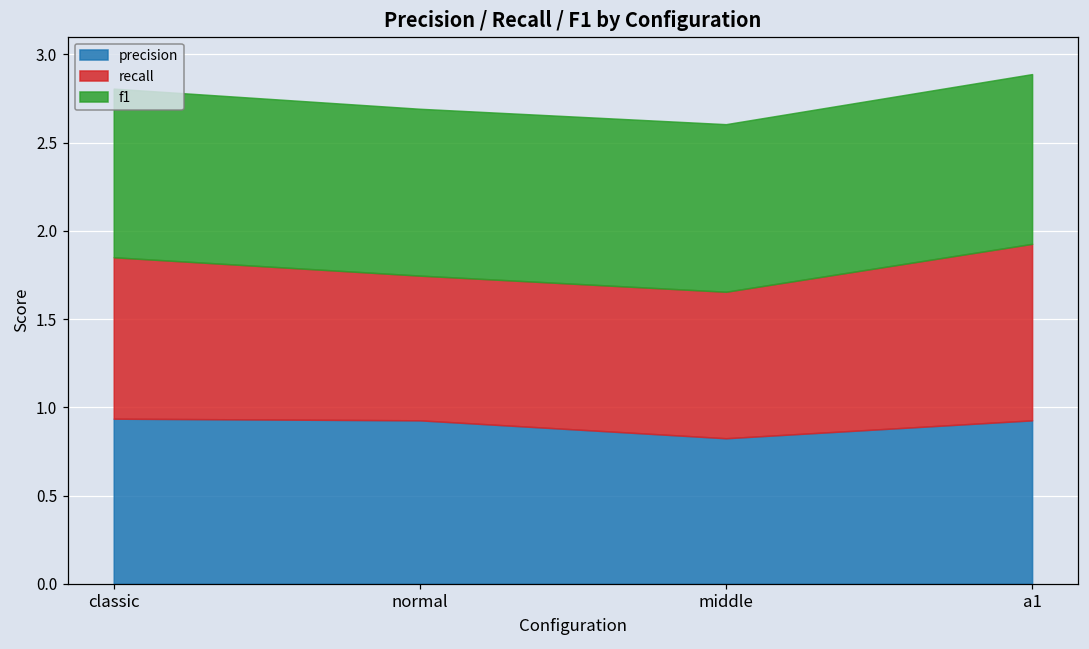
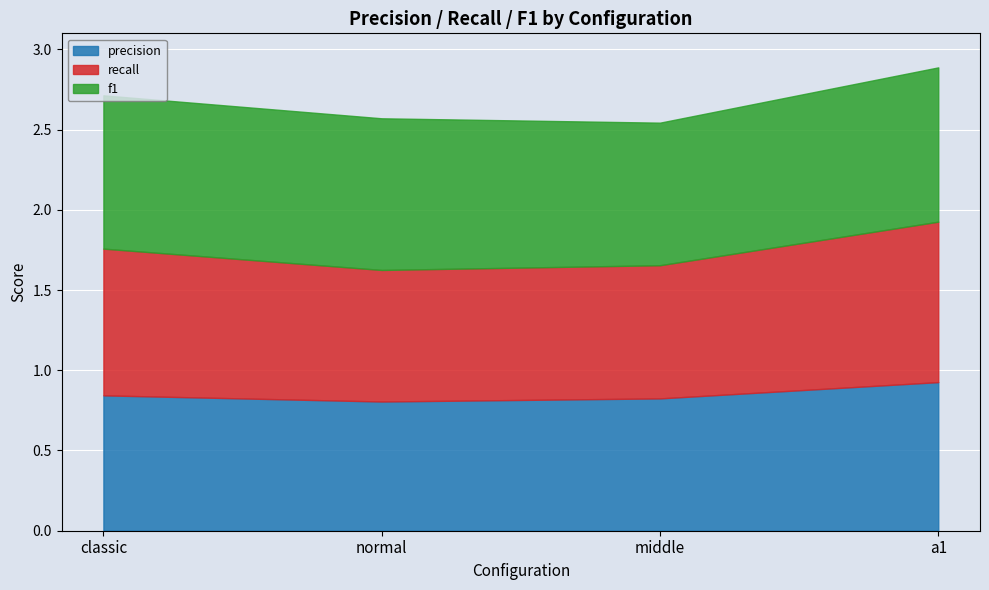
  {
    "precision": {
-     "classic": 0.94,
-     "normal": 0.93,
+     "classic": 0.84,
+     "normal": 0.81,
      "middle": 0.82,
      "a1": 0.93
    },
    "recall": {
      "classic": 0.91,
      "normal": 0.82,
      "middle": 0.83,
      "a1": 1.00
    },
    "f1": {
      "normal": 0.95,
-     "middle": 0.95,
+     "middle": 0.89,
      "a1": 0.96
    }
  }
